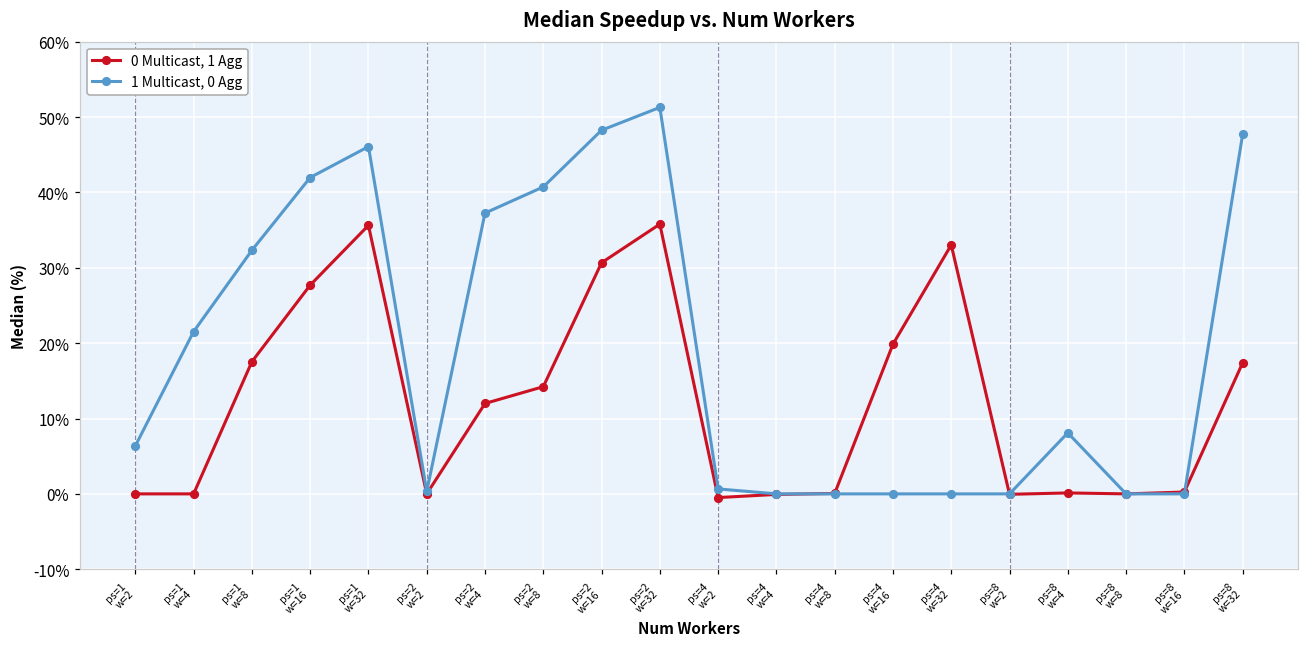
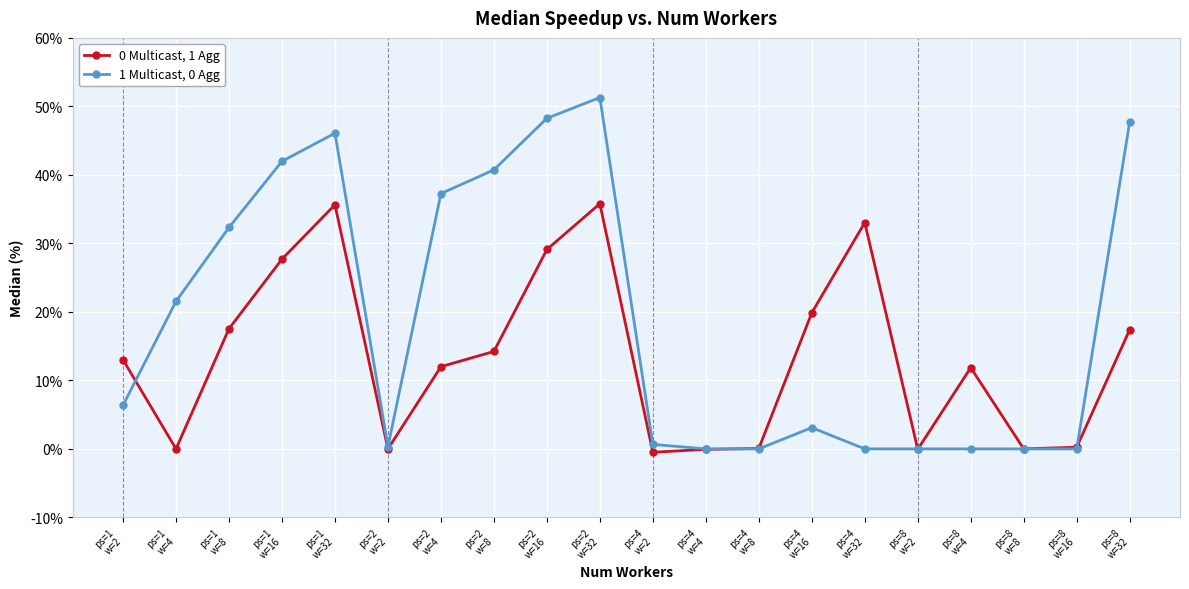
  {
    "0 Multicast, 1 Agg": {
-     "ps=1 w=2": "0%",
+     "ps=1 w=2": "13%",
      "ps=1 w=4": "0%",
      "ps=1 w=8": "18%",
      "ps=1 w=16": "28%",
      "ps=1 w=32": "36%",
      "ps=2 w=4": "12%",
      "ps=2 w=8": "14%",
-     "ps=2 w=16": "31%",
+     "ps=2 w=16": "29%",
      "ps=2 w=32": "36%",
      "ps=4 w=2": "0%",
      "ps=4 w=16": "20%",
      "ps=4 w=32": "33%",
-     "ps=8 w=4": "0%",
+     "ps=8 w=4": "12%",
      "ps=8 w=32": "17%"
    },
    "1 Multicast, 0 Agg": {
      "ps=1 w=2": "6%",
      "ps=1 w=4": "22%",
      "ps=1 w=8": "32%",
      "ps=1 w=16": "42%",
      "ps=1 w=32": "46%",
      "ps=2 w=4": "37%",
      "ps=2 w=8": "41%",
      "ps=2 w=16": "48%",
      "ps=2 w=32": "51%",
      "ps=4 w=2": "1%",
-     "ps=4 w=16": "0%",
+     "ps=4 w=16": "3%",
      "ps=4 w=32": "0%",
-     "ps=8 w=4": "8%",
+     "ps=8 w=4": "0%",
      "ps=8 w=32": "48%"
    }
  }
